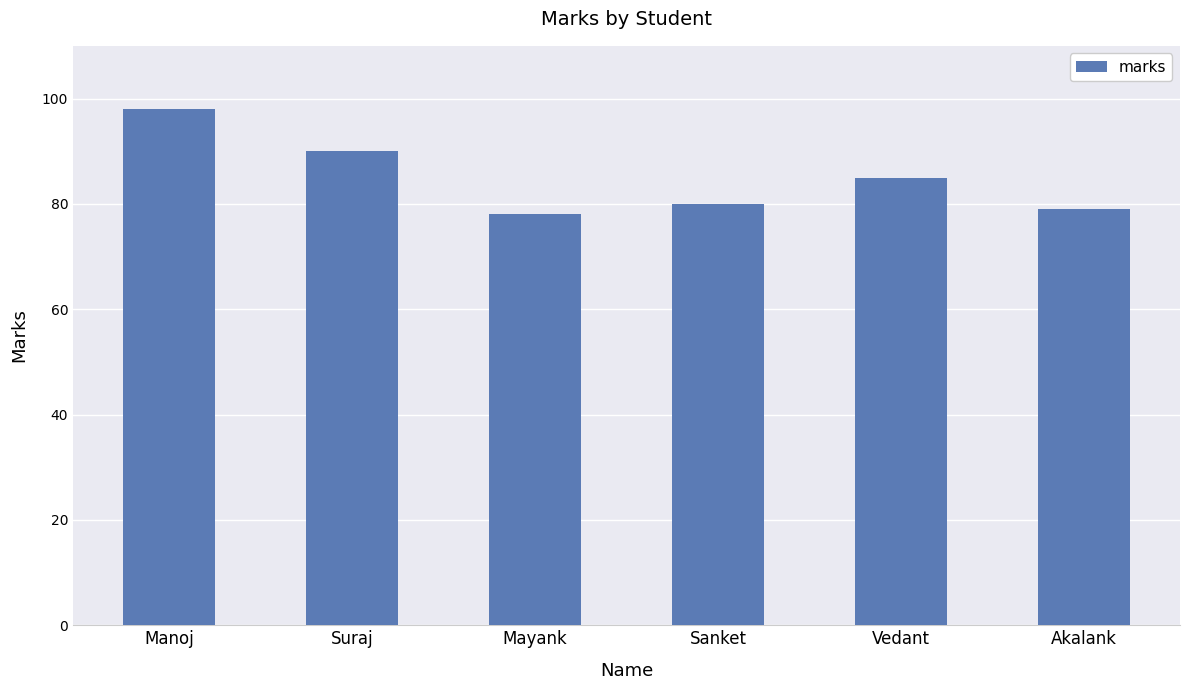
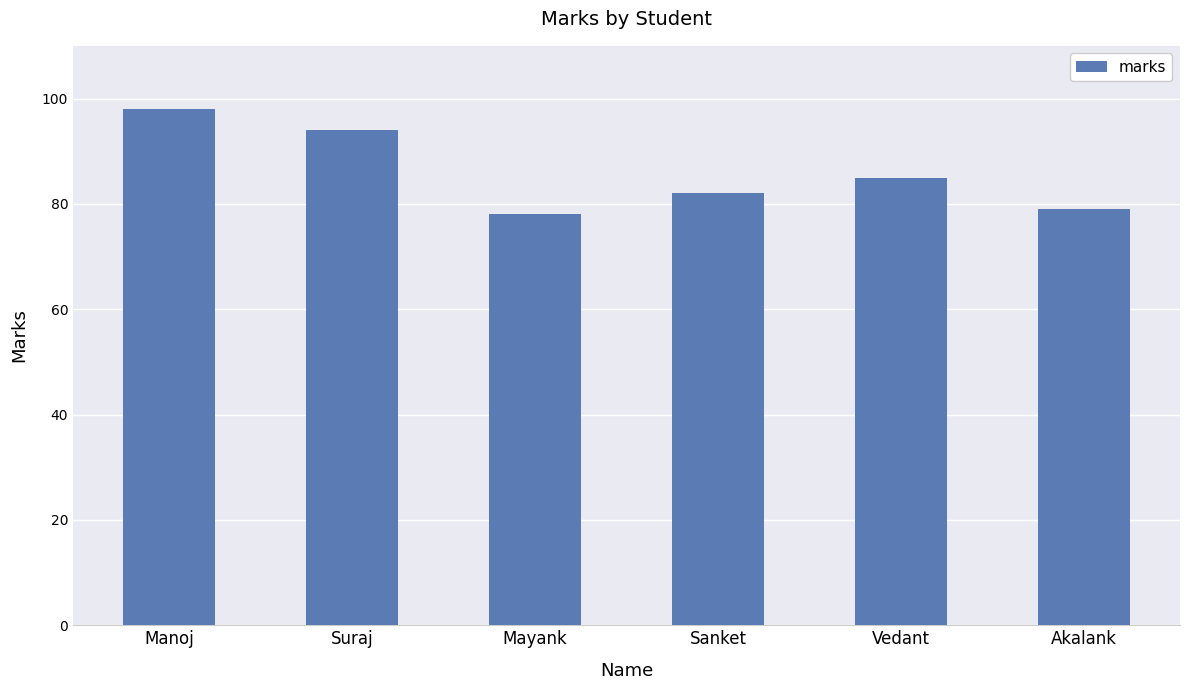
  {
    "Manoj": 98,
-   "Suraj": 90,
+   "Suraj": 94,
    "Mayank": 78,
-   "Sanket": 80,
+   "Sanket": 82,
    "Vedant": 85,
    "Akalank": 79
  }
